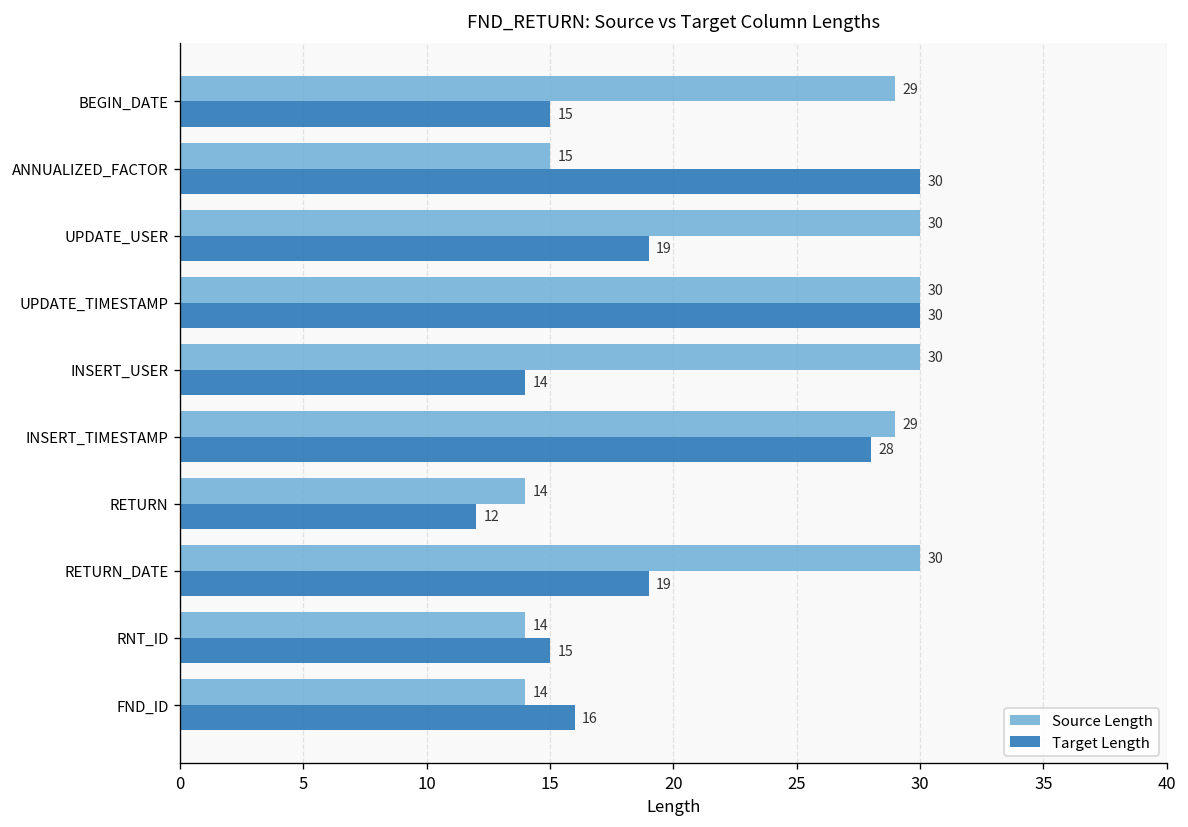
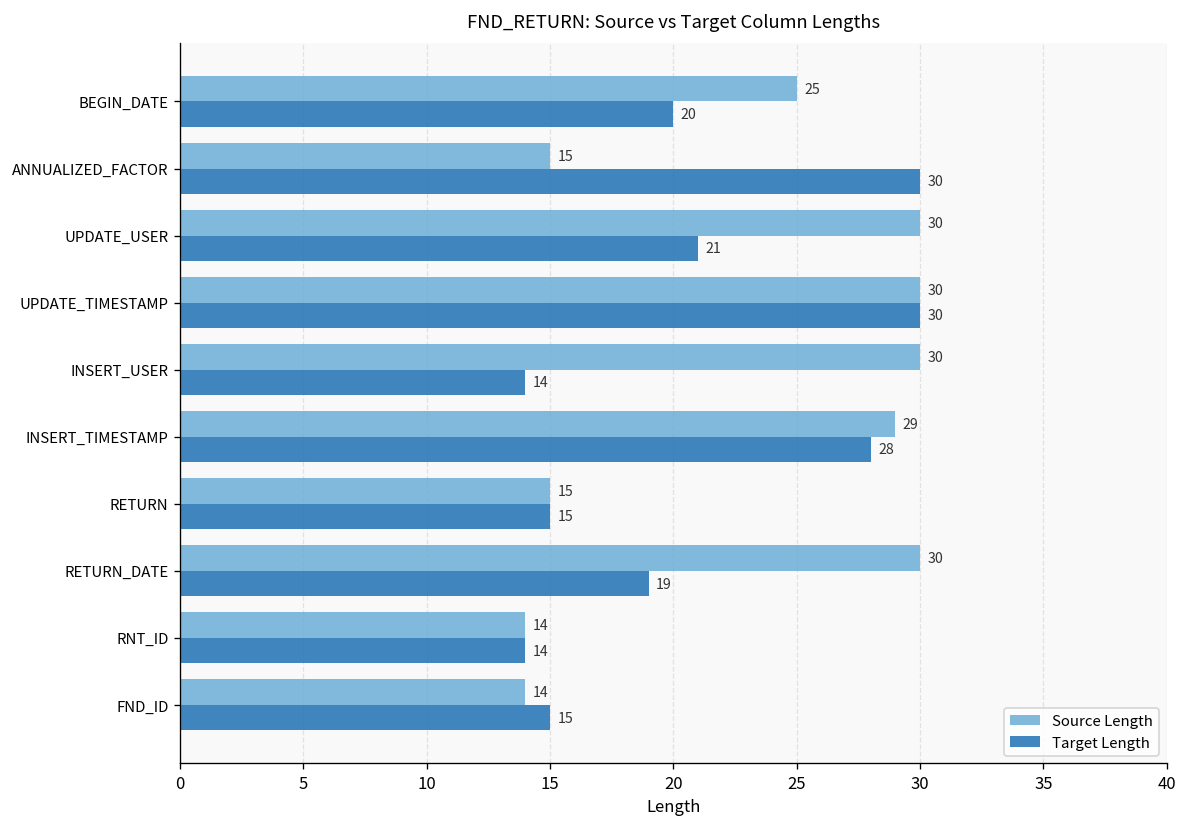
  {
    "Source Length": {
-     "BEGIN_DATE": 29,
+     "BEGIN_DATE": 25,
      "ANNUALIZED_FACTOR": 15,
      "UPDATE_USER": 30,
      "UPDATE_TIMESTAMP": 30,
      "INSERT_USER": 30,
      "INSERT_TIMESTAMP": 29,
-     "RETURN": 14,
+     "RETURN": 15,
      "RETURN_DATE": 30,
      "RNT_ID": 14,
      "FND_ID": 14
    },
    "Target Length": {
-     "BEGIN_DATE": 15,
+     "BEGIN_DATE": 20,
      "ANNUALIZED_FACTOR": 30,
-     "UPDATE_USER": 19,
+     "UPDATE_USER": 21,
      "UPDATE_TIMESTAMP": 30,
      "INSERT_USER": 14,
      "INSERT_TIMESTAMP": 28,
-     "RETURN": 12,
+     "RETURN": 15,
      "RETURN_DATE": 19,
-     "RNT_ID": 15,
-     "FND_ID": 16
+     "RNT_ID": 14,
+     "FND_ID": 15
    }
  }
